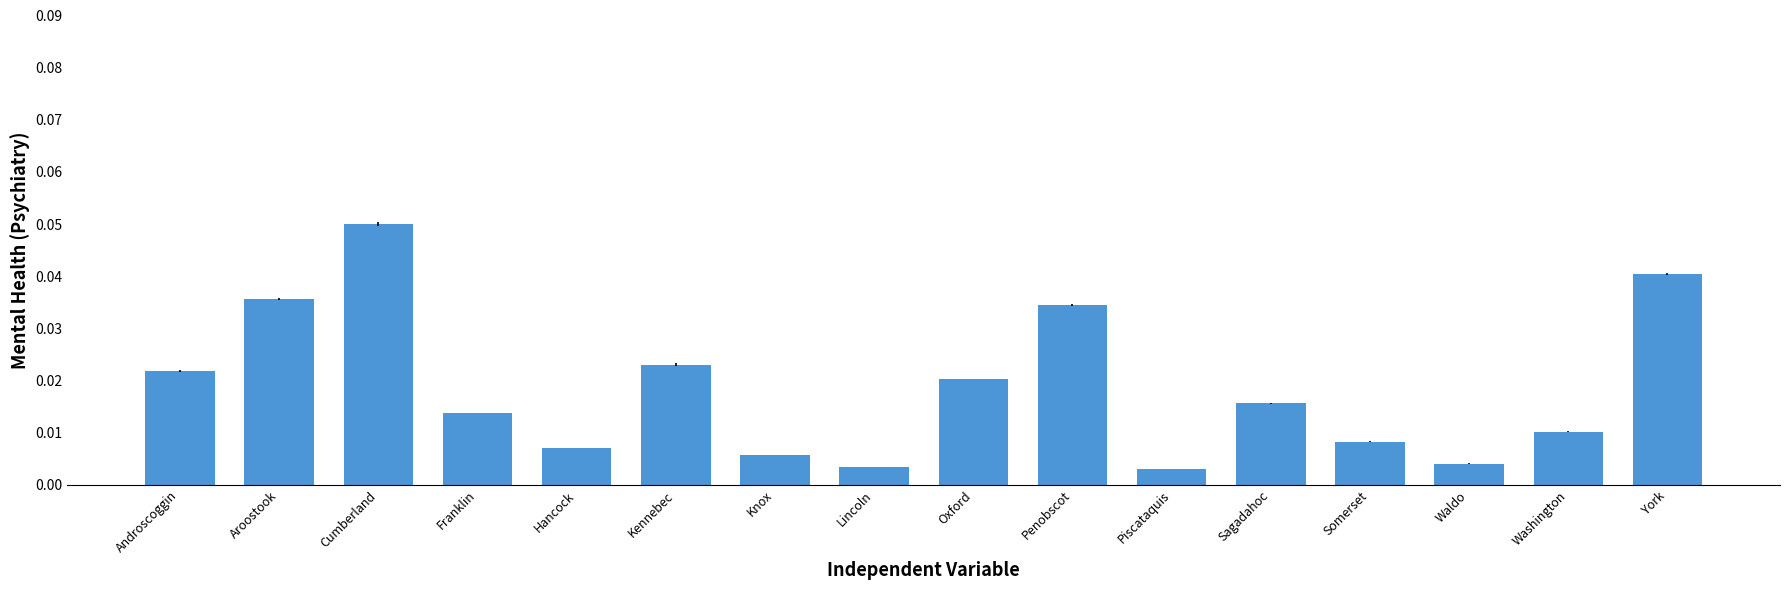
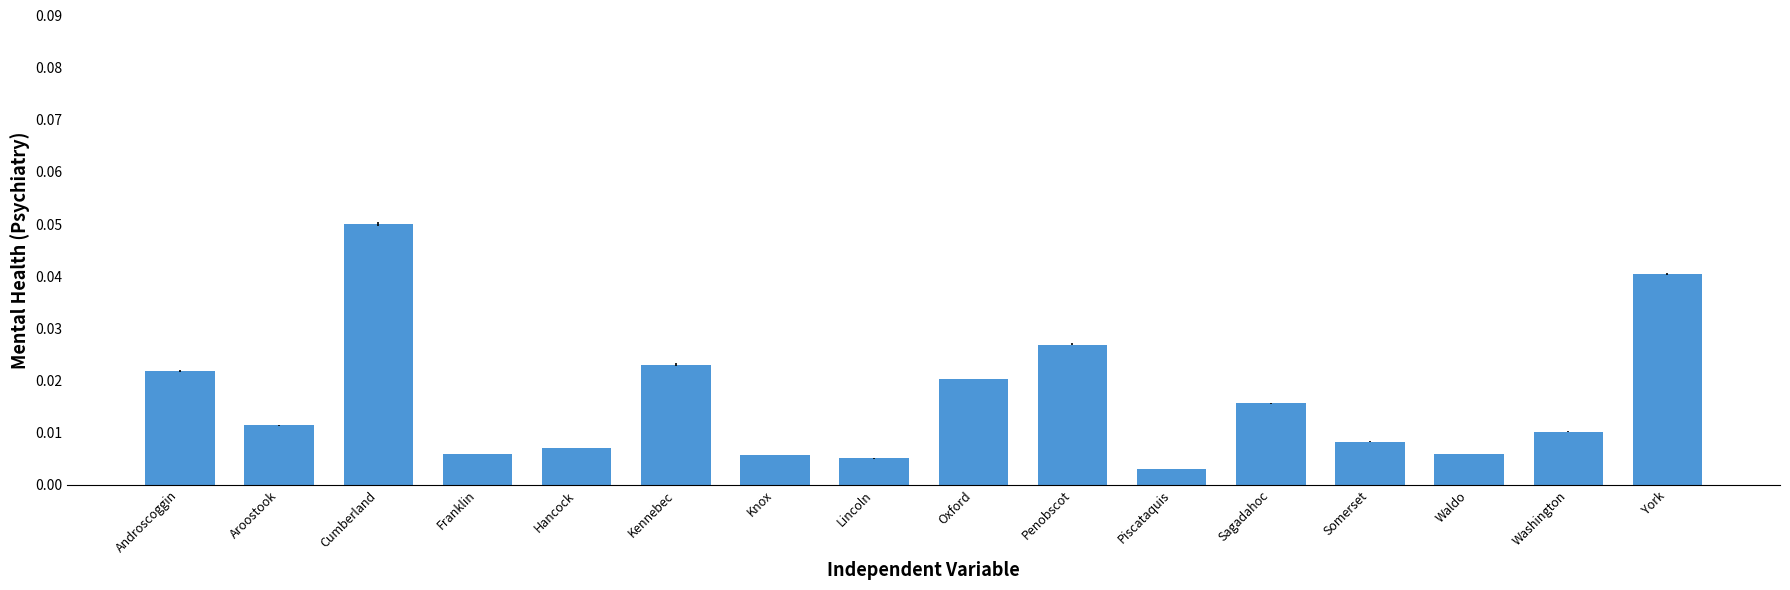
  {
    "Androscoggin": 0.022,
-   "Aroostook": 0.036,
+   "Aroostook": 0.011,
    "Cumberland": 0.050,
-   "Franklin": 0.014,
+   "Franklin": 0.006,
    "Hancock": 0.007,
    "Kennebec": 0.023,
    "Knox": 0.006,
-   "Lincoln": 0.003,
+   "Lincoln": 0.005,
    "Oxford": 0.020,
-   "Penobscot": 0.034,
+   "Penobscot": 0.027,
    "Piscataquis": 0.003,
    "Sagadahoc": 0.016,
    "Somerset": 0.008,
-   "Waldo": 0.004,
+   "Waldo": 0.006,
    "Washington": 0.010,
    "York": 0.040
  }
